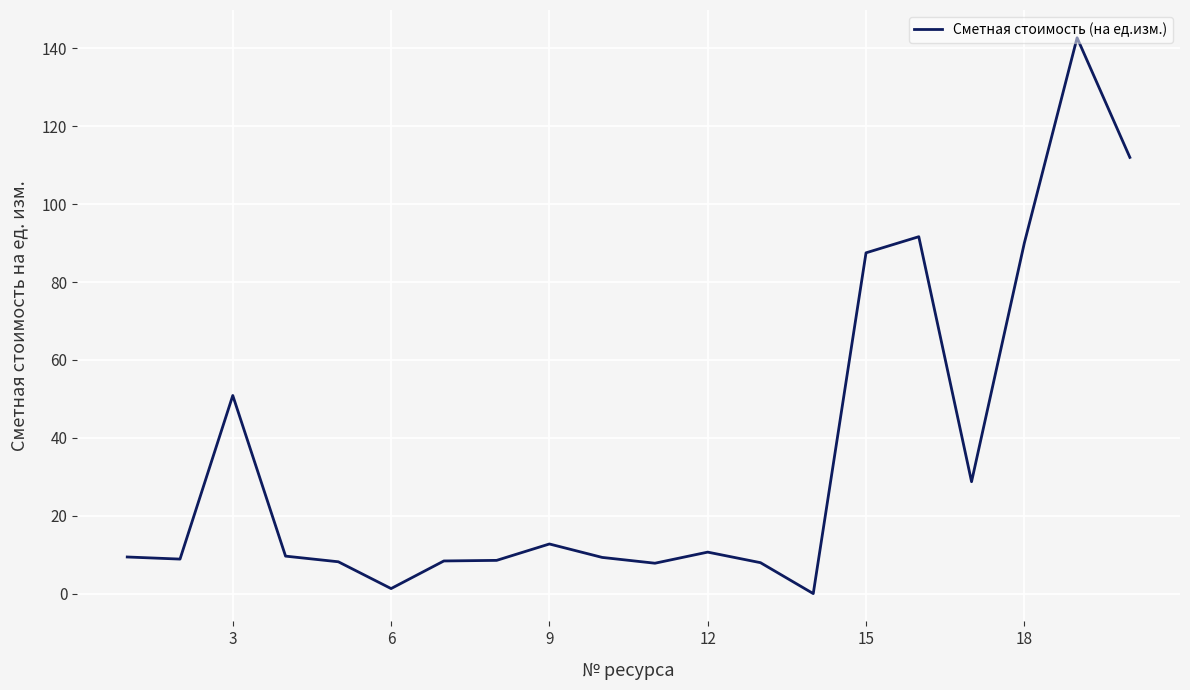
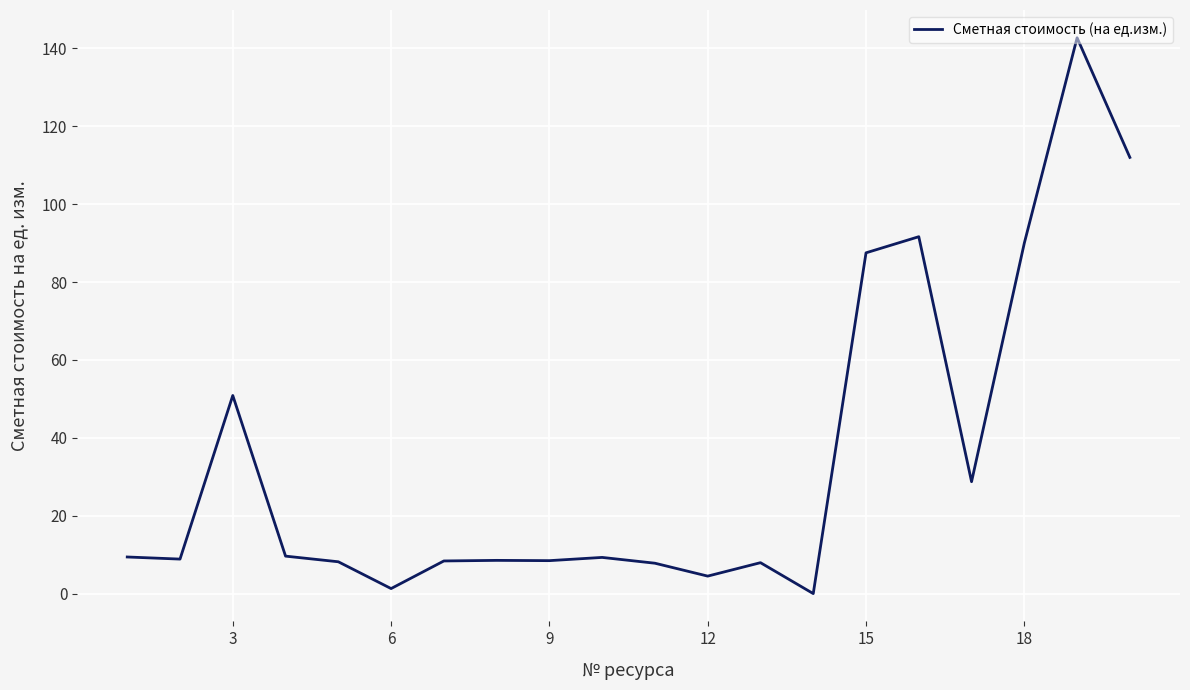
  {
    "3": 51,
    "6": 1,
-   "9": 13,
-   "12": 11,
+   "9": 8,
+   "12": 4,
    "15": 87,
    "18": 90
  }
